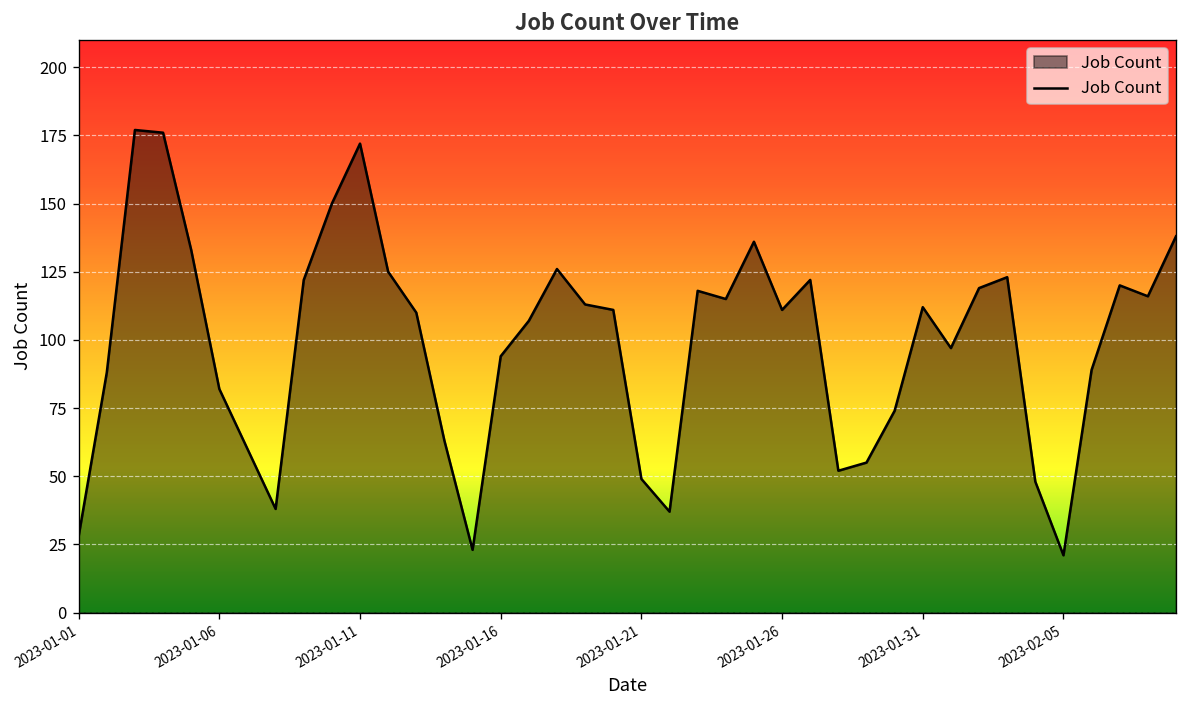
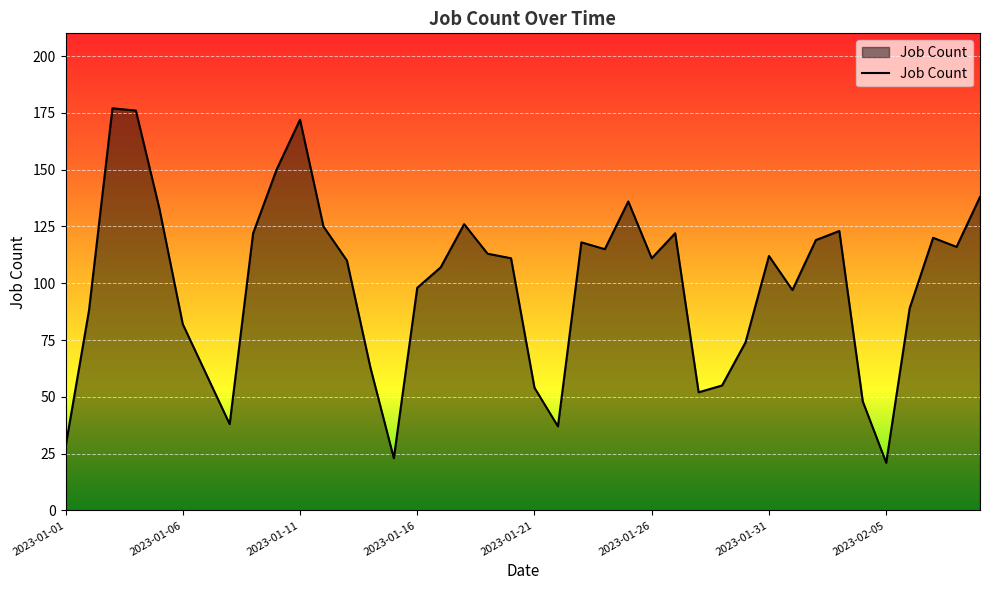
  {
    "2023-01-01": 28,
    "2023-01-06": 82,
    "2023-01-11": 172,
-   "2023-01-16": 94,
-   "2023-01-21": 49,
+   "2023-01-16": 98,
+   "2023-01-21": 54,
    "2023-01-26": 111,
    "2023-01-31": 112,
    "2023-02-05": 21
  }
